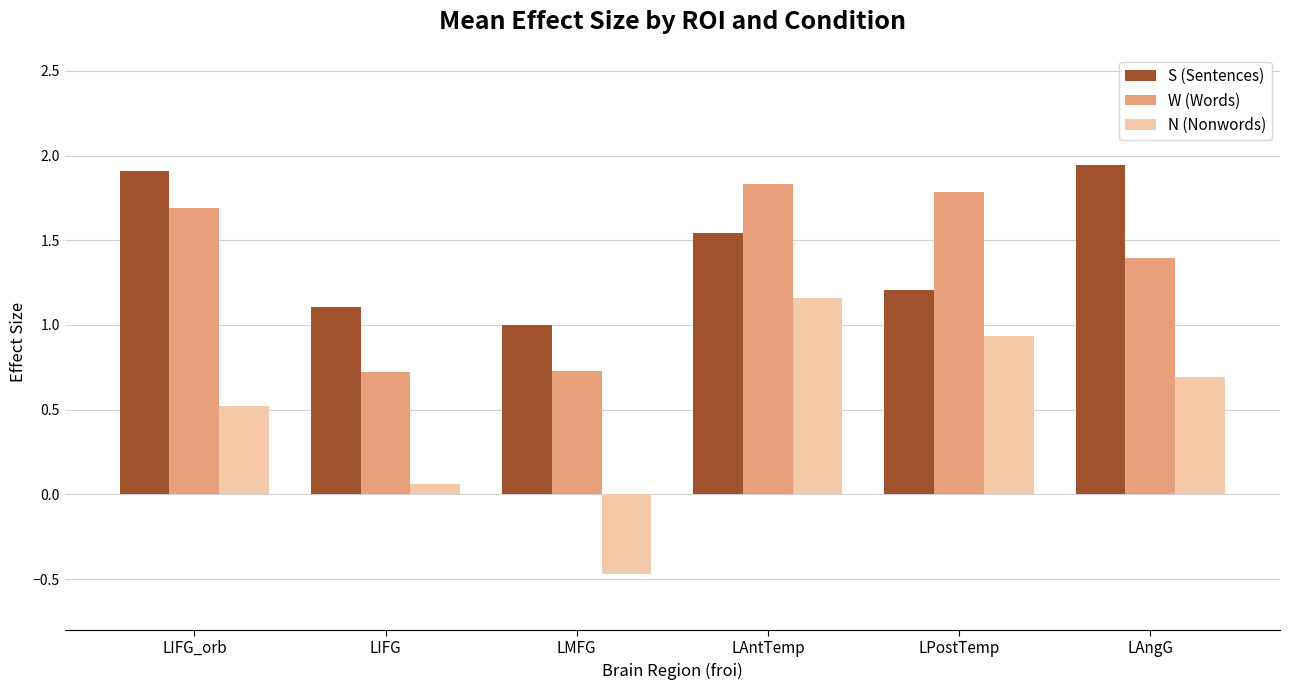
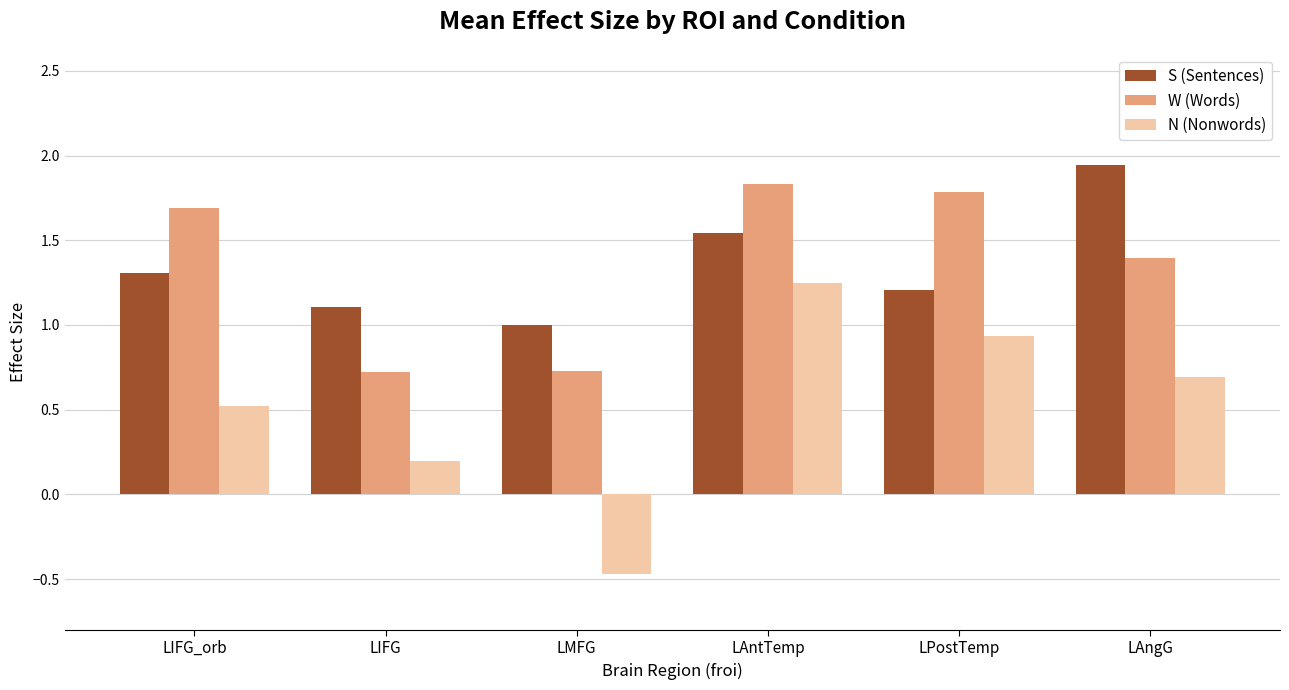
  {
    "S (Sentences)": {
-     "LIFG_orb": 1.91,
+     "LIFG_orb": 1.31,
      "LIFG": 1.11,
      "LMFG": 1.00,
      "LAntTemp": 1.55,
      "LPostTemp": 1.21,
      "LAngG": 1.95
    },
    "W (Words)": {
      "LIFG_orb": 1.69,
      "LIFG": 0.72,
      "LMFG": 0.73,
      "LAntTemp": 1.84,
      "LPostTemp": 1.79,
      "LAngG": 1.40
    },
    "N (Nonwords)": {
      "LIFG_orb": 0.52,
-     "LIFG": 0.06,
+     "LIFG": 0.20,
      "LMFG": -0.47,
-     "LAntTemp": 1.16,
+     "LAntTemp": 1.25,
      "LPostTemp": 0.94,
      "LAngG": 0.69
    }
  }
